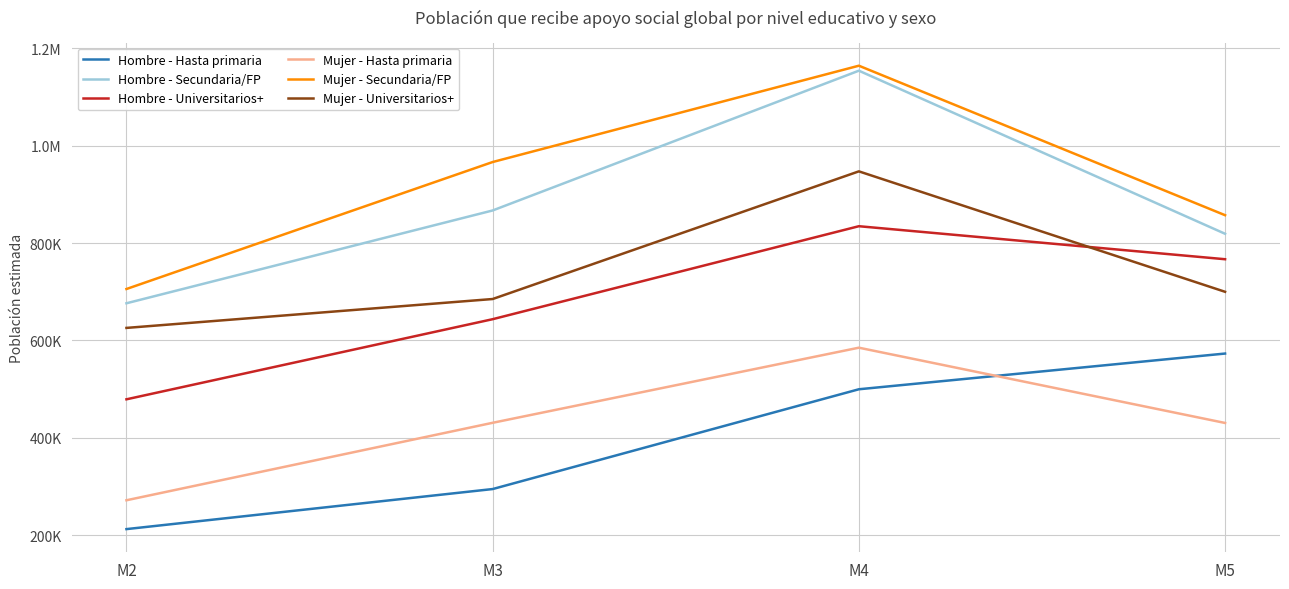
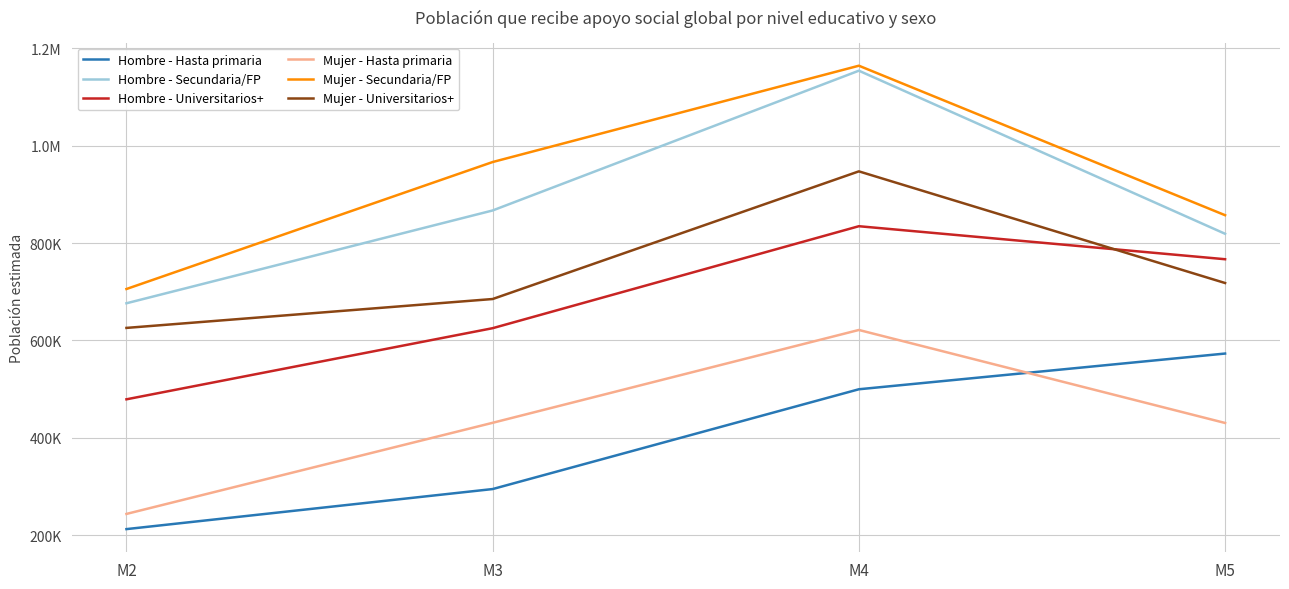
  {
    "Hombre - Hasta primaria": {
      "M2": 210000,
      "M3": 290000,
      "M4": 500000,
      "M5": 570000
    },
    "Hombre - Secundaria/FP": {
      "M2": 680000,
      "M3": 870000,
      "M4": 1150000,
      "M5": 820000
    },
    "Hombre - Universitarios+": {
      "M2": 480000,
-     "M3": 640000,
+     "M3": 630000,
      "M4": 830000,
      "M5": 770000
    },
    "Mujer - Hasta primaria": {
-     "M2": 270000,
+     "M2": 240000,
      "M3": 430000,
-     "M4": 590000,
+     "M4": 620000,
      "M5": 430000
    },
    "Mujer - Secundaria/FP": {
      "M2": 710000,
      "M3": 970000,
      "M4": 1160000,
      "M5": 860000
    },
    "Mujer - Universitarios+": {
      "M2": 630000,
      "M3": 680000,
      "M4": 950000,
-     "M5": 700000
+     "M5": 720000
    }
  }
